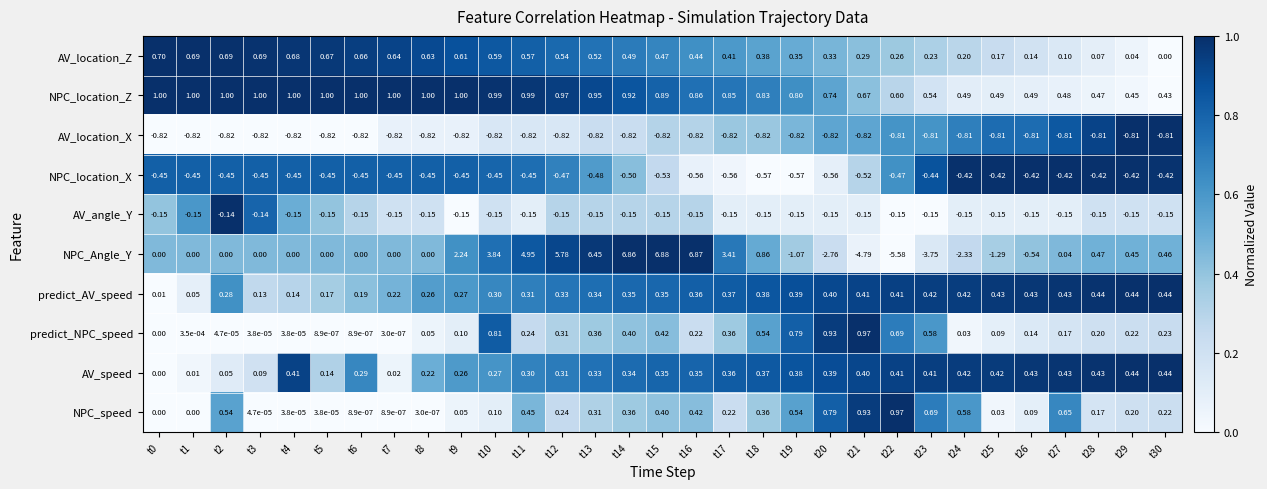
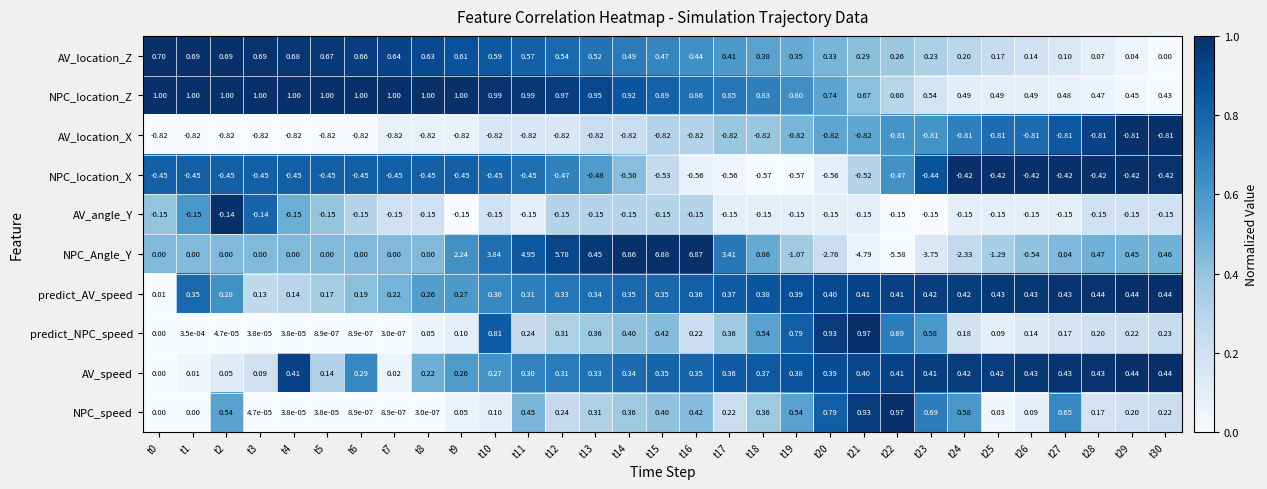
  {
    "predict_AV_speed": {
      "t0": "0.01",
-     "t1": "0.05",
+     "t1": "0.35",
      "t2": "0.28",
      "t3": "0.13",
      "t4": "0.14",
      "t5": "0.17",
      "t6": "0.19",
      "t7": "0.22",
      "t8": "0.26",
      "t9": "0.27",
      "t10": "0.30",
      "t11": "0.31",
      "t12": "0.33",
      "t13": "0.34",
      "t14": "0.35",
      "t15": "0.35",
      "t16": "0.36",
      "t17": "0.37",
      "t18": "0.38",
      "t19": "0.39",
      "t20": "0.40",
      "t21": "0.41",
      "t22": "0.41",
      "t23": "0.42",
      "t24": "0.42",
      "t25": "0.43",
      "t26": "0.43",
      "t27": "0.43",
      "t28": "0.44",
      "t29": "0.44",
      "t30": "0.44"
    },
    "predict_NPC_speed": {
      "t0": "0.00",
      "t1": "3.5e-04",
      "t2": "4.7e-05",
      "t3": "3.8e-05",
      "t4": "3.8e-05",
      "t5": "8.9e-07",
      "t6": "8.9e-07",
      "t7": "3.0e-07",
      "t8": "0.05",
      "t9": "0.10",
      "t10": "0.81",
      "t11": "0.24",
      "t12": "0.31",
      "t13": "0.36",
      "t14": "0.40",
      "t15": "0.42",
      "t16": "0.22",
      "t17": "0.36",
      "t18": "0.54",
      "t19": "0.79",
      "t20": "0.93",
      "t21": "0.97",
      "t22": "0.69",
      "t23": "0.58",
-     "t24": "0.03",
+     "t24": "0.18",
      "t25": "0.09",
      "t26": "0.14",
      "t27": "0.17",
      "t28": "0.20",
      "t29": "0.22",
      "t30": "0.23"
    }
  }
